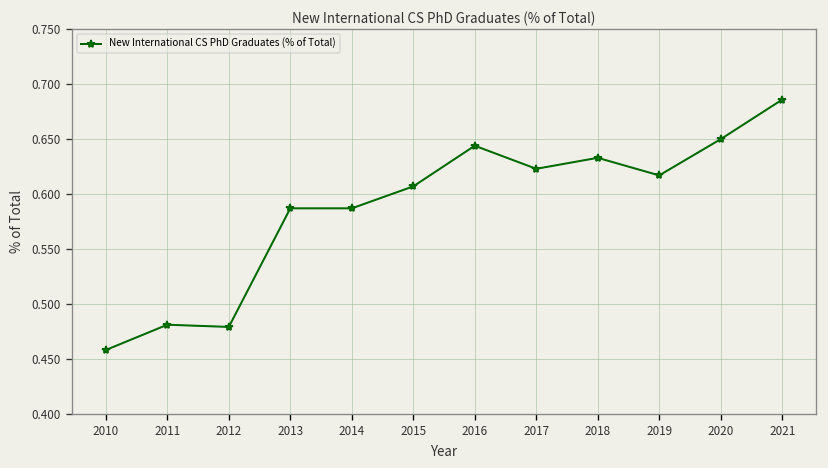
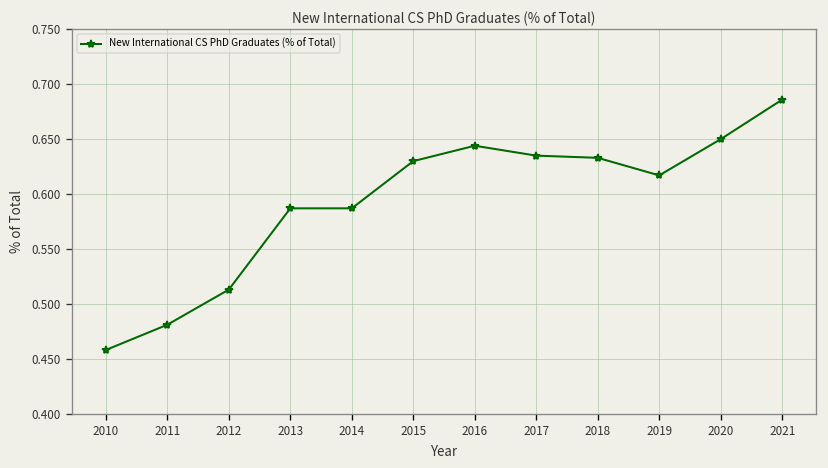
  {
    "2010": 0.46,
    "2011": 0.48,
-   "2012": 0.48,
+   "2012": 0.51,
    "2013": 0.59,
    "2014": 0.59,
-   "2015": 0.61,
+   "2015": 0.63,
    "2016": 0.64,
-   "2017": 0.62,
+   "2017": 0.64,
    "2018": 0.63,
    "2019": 0.62,
    "2020": 0.65,
    "2021": 0.69
  }
